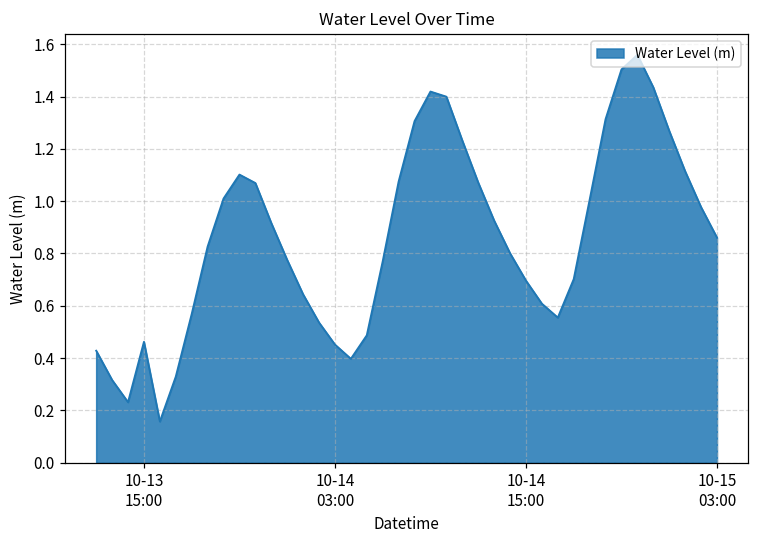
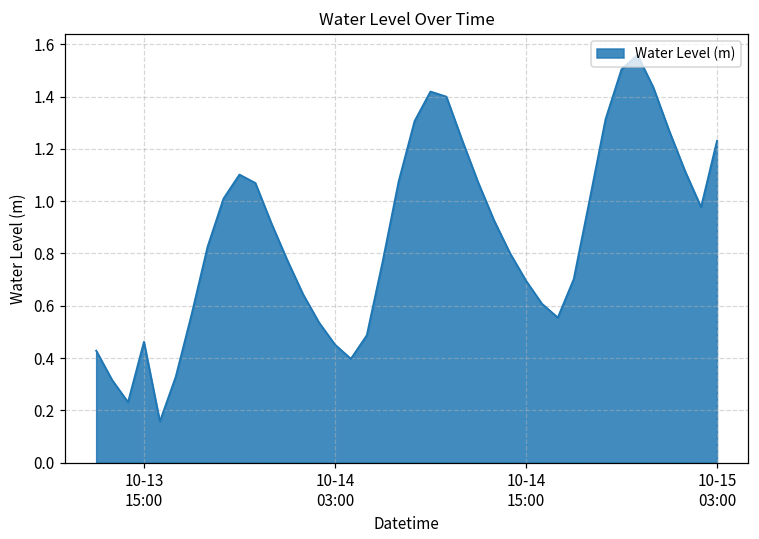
  {
    "10-13 15:00": 0.46,
    "10-14 03:00": 0.45,
    "10-14 15:00": 0.70,
-   "10-15 03:00": 0.86
+   "10-15 03:00": 1.23
  }
